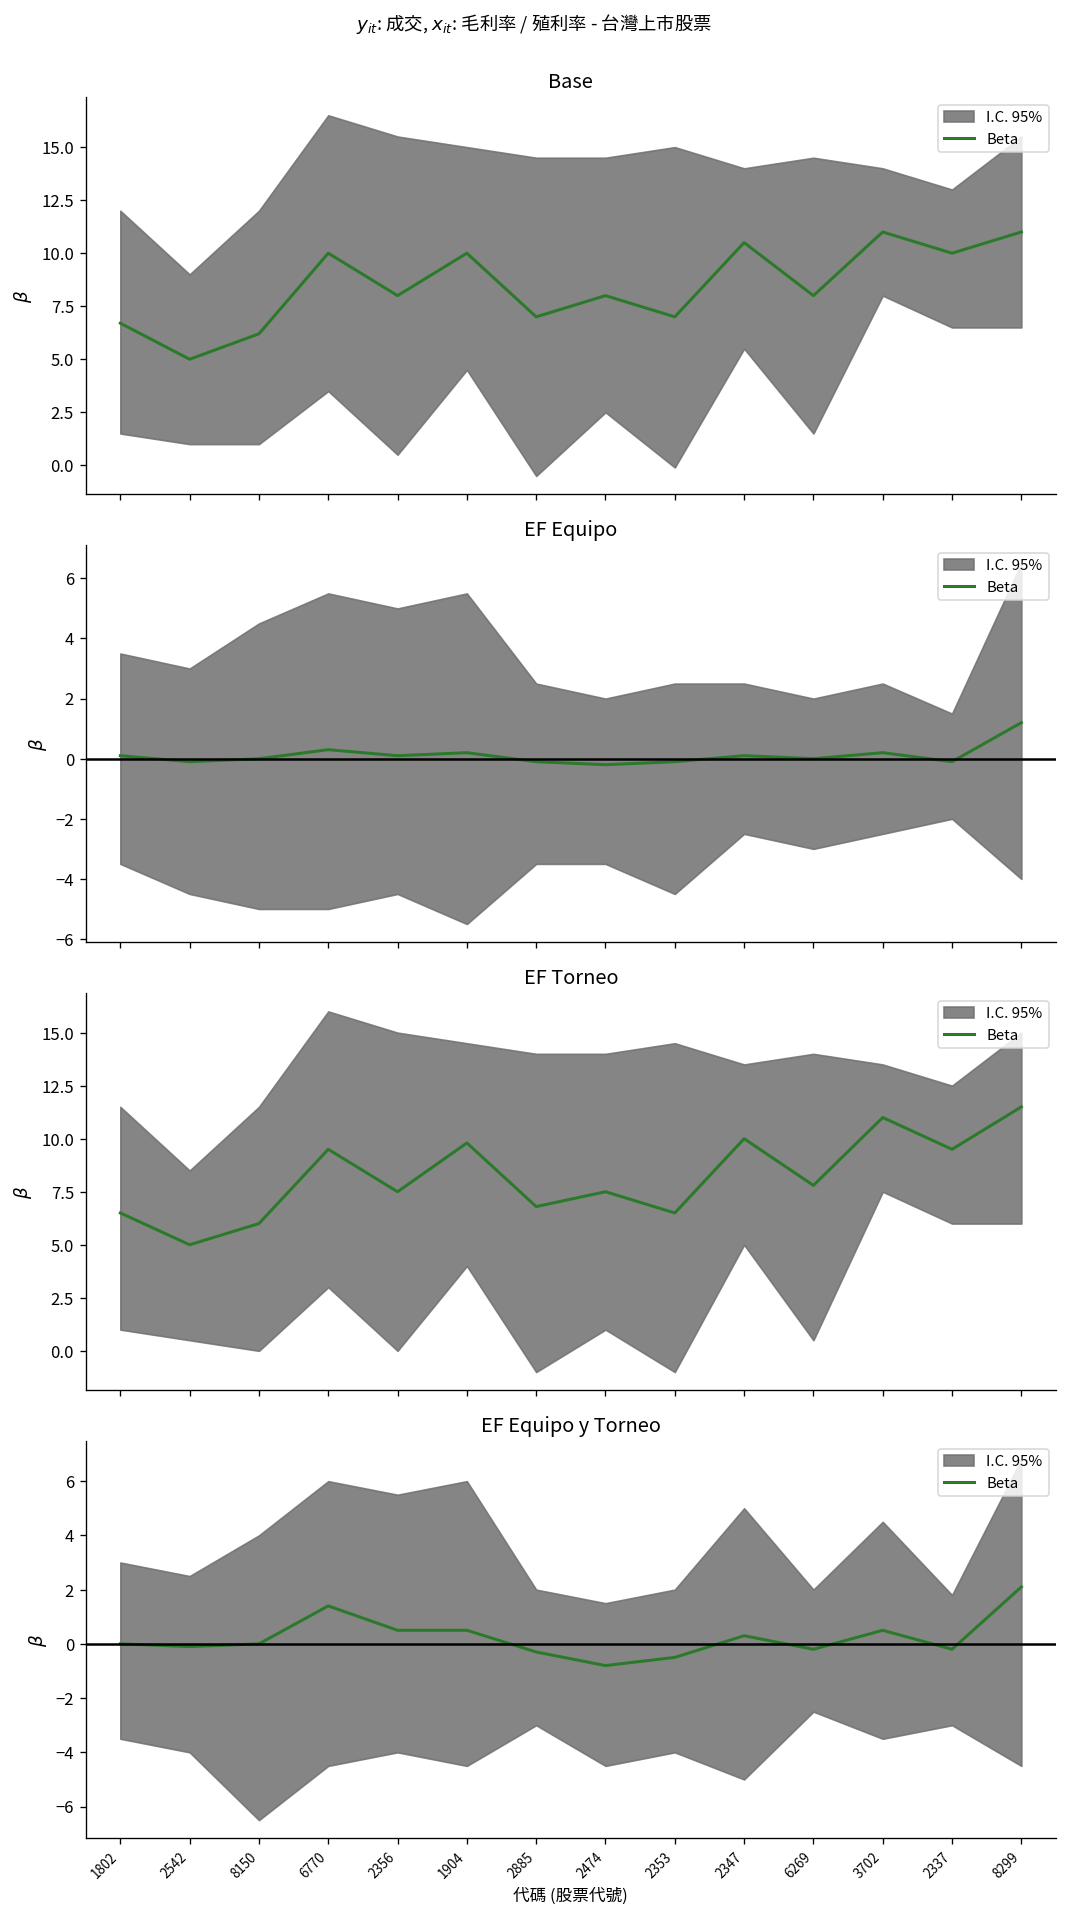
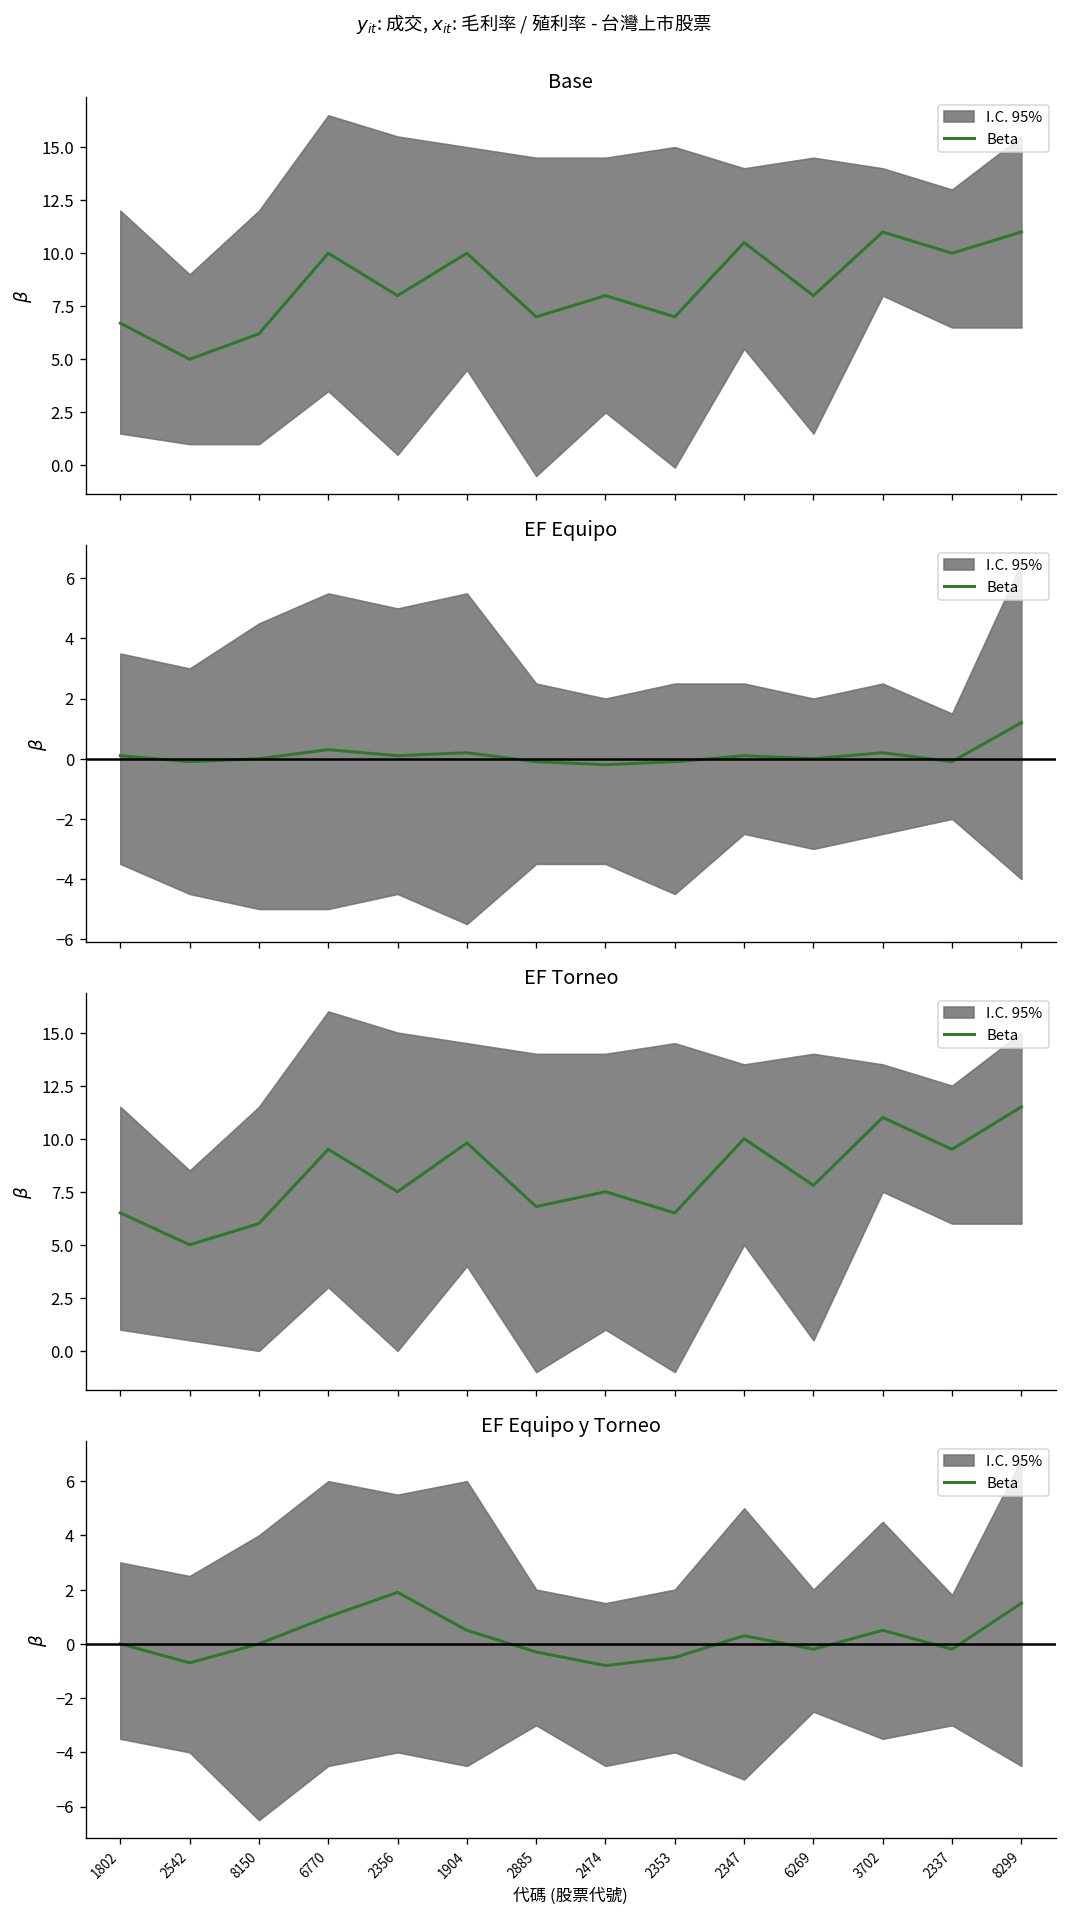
  {
    "EF Equipo y Torneo": {
      "Beta": {
        "1802": 0.0,
-       "2542": -0.1,
+       "2542": -0.7,
        "8150": 0.0,
-       "6770": 1.4,
-       "2356": 0.5,
+       "6770": 1.0,
+       "2356": 1.9,
        "1904": 0.5,
        "2885": -0.3,
        "2474": -0.8,
        "2353": -0.5,
        "2347": 0.3,
        "6269": -0.2,
        "3702": 0.5,
        "2337": -0.2,
-       "8299": 2.1
+       "8299": 1.5
      }
    }
  }
